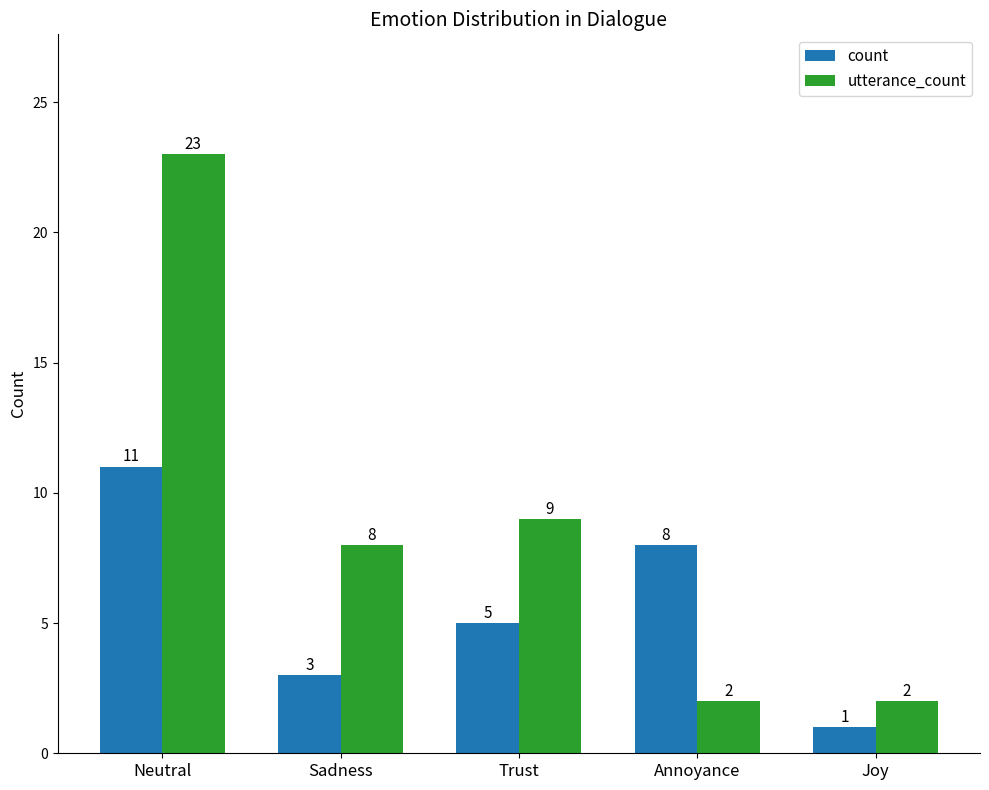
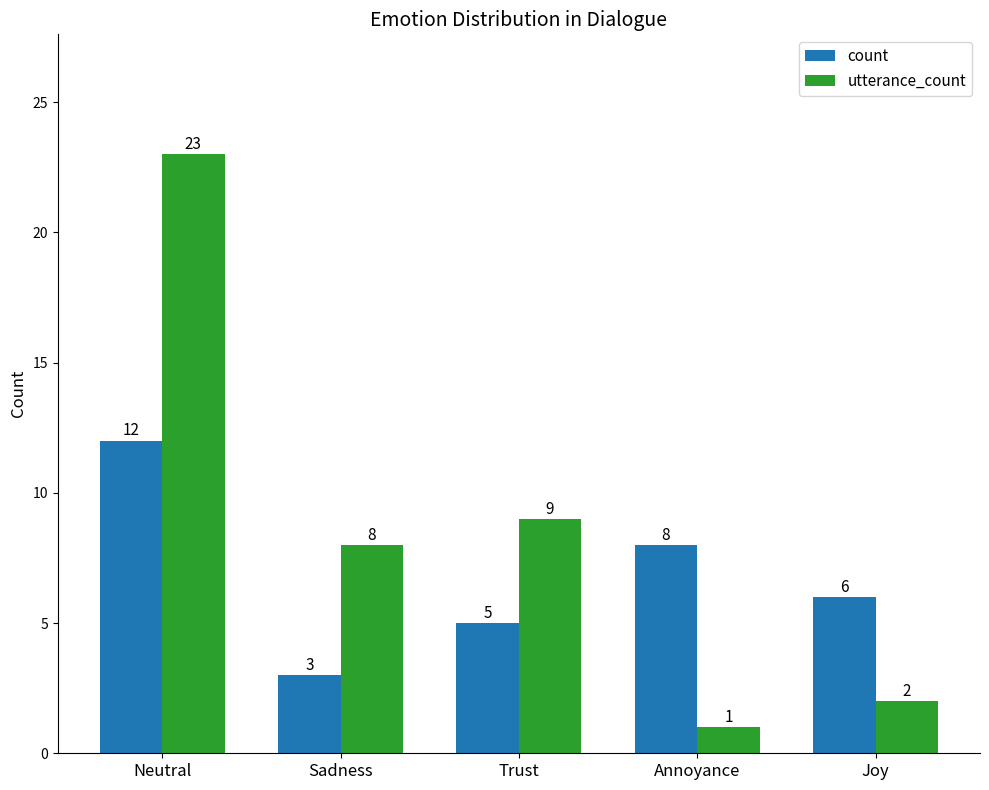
  {
    "count": {
-     "Neutral": 11,
+     "Neutral": 12,
      "Sadness": 3,
      "Trust": 5,
      "Annoyance": 8,
-     "Joy": 1
+     "Joy": 6
    },
    "utterance_count": {
      "Neutral": 23,
      "Sadness": 8,
      "Trust": 9,
-     "Annoyance": 2,
+     "Annoyance": 1,
      "Joy": 2
    }
  }
